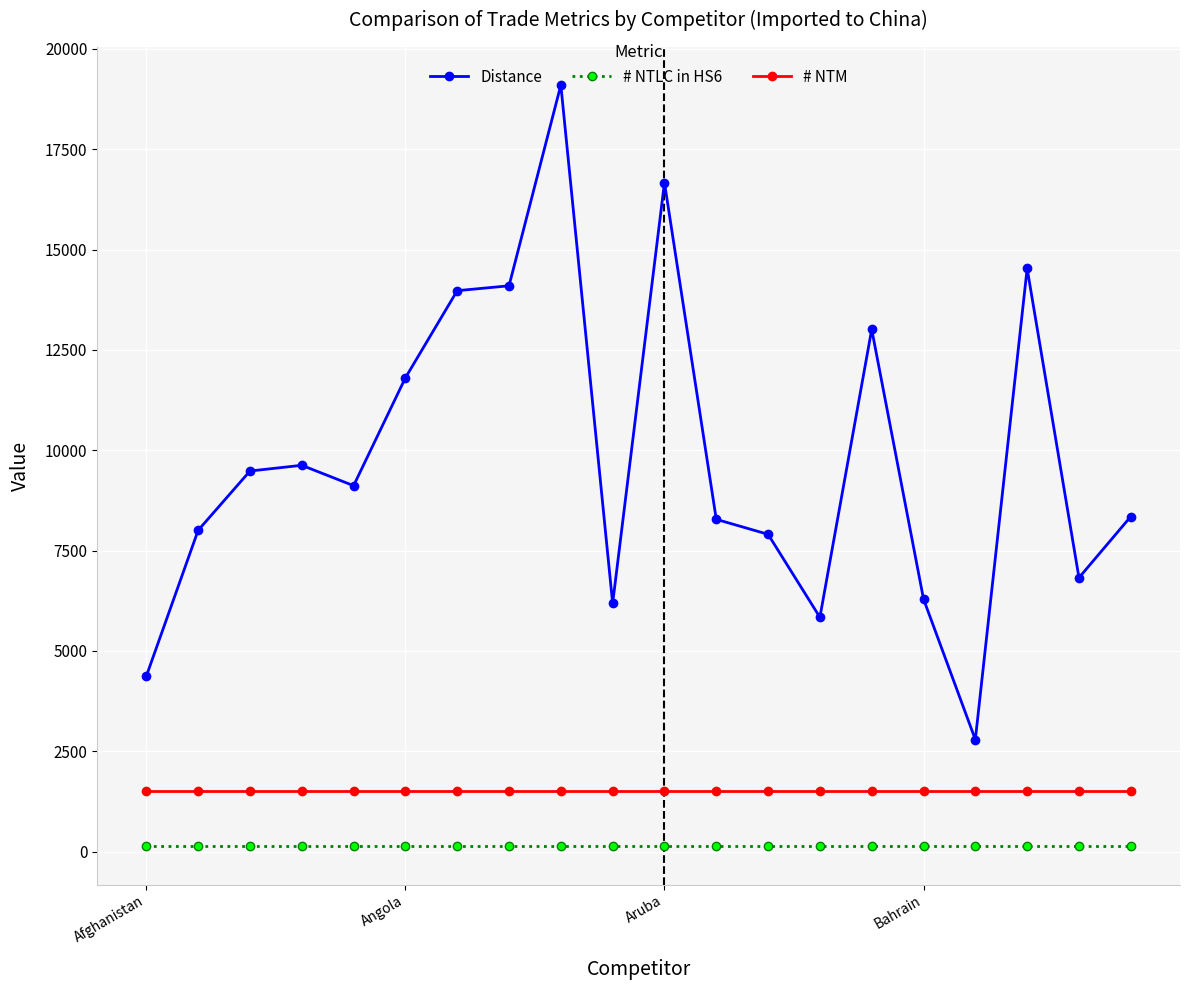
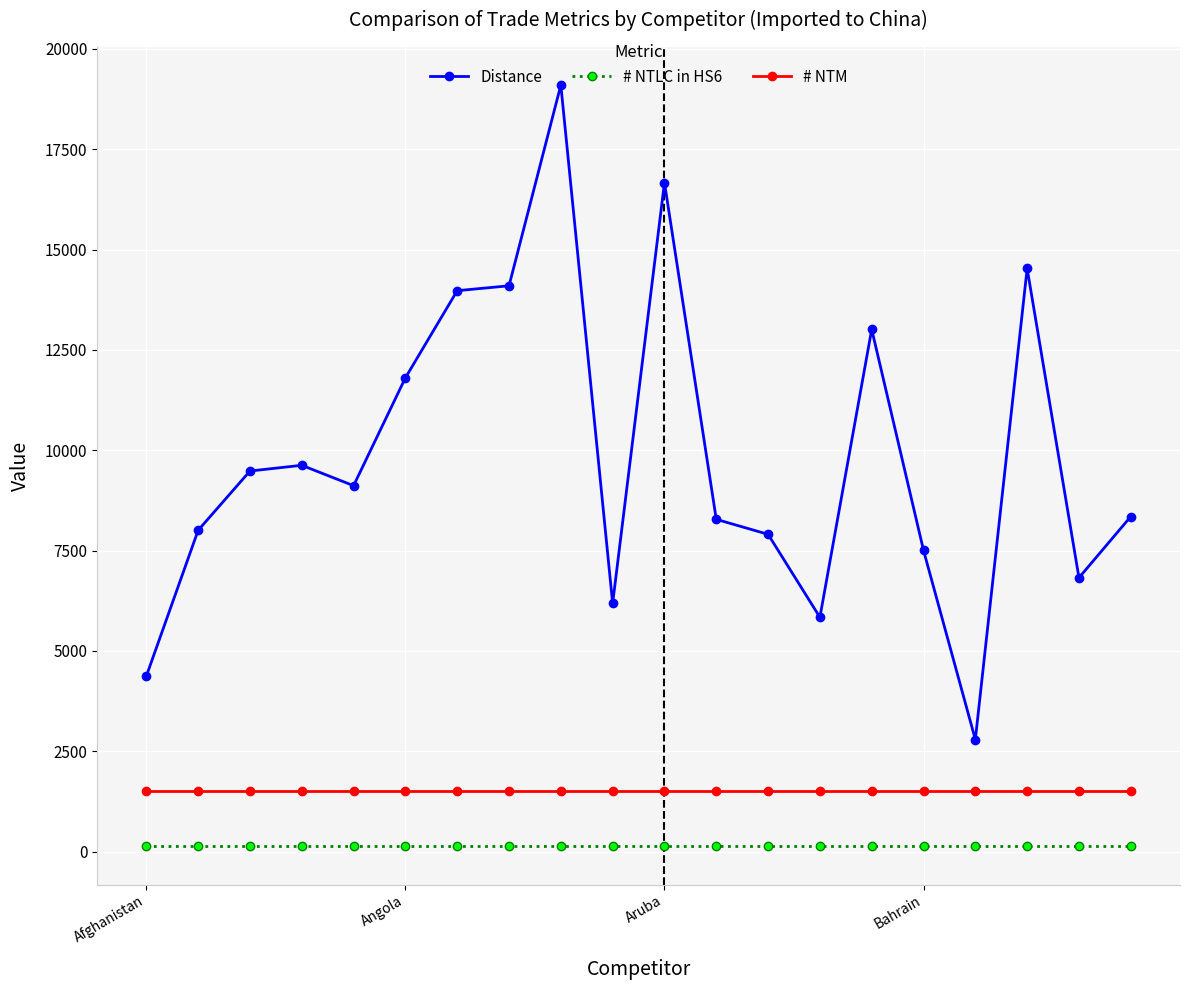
  {
    "Distance": {
      "Afghanistan": 4400,
      "Angola": 11800,
      "Aruba": 16700,
-     "Bahrain": 6300
+     "Bahrain": 7500
    },
    "# NTLC in HS6": {
      "Afghanistan": 100,
      "Angola": 100,
      "Aruba": 100,
      "Bahrain": 100
    },
    "# NTM": {
      "Afghanistan": 1500,
      "Angola": 1500,
      "Aruba": 1500,
      "Bahrain": 1500
    }
  }
